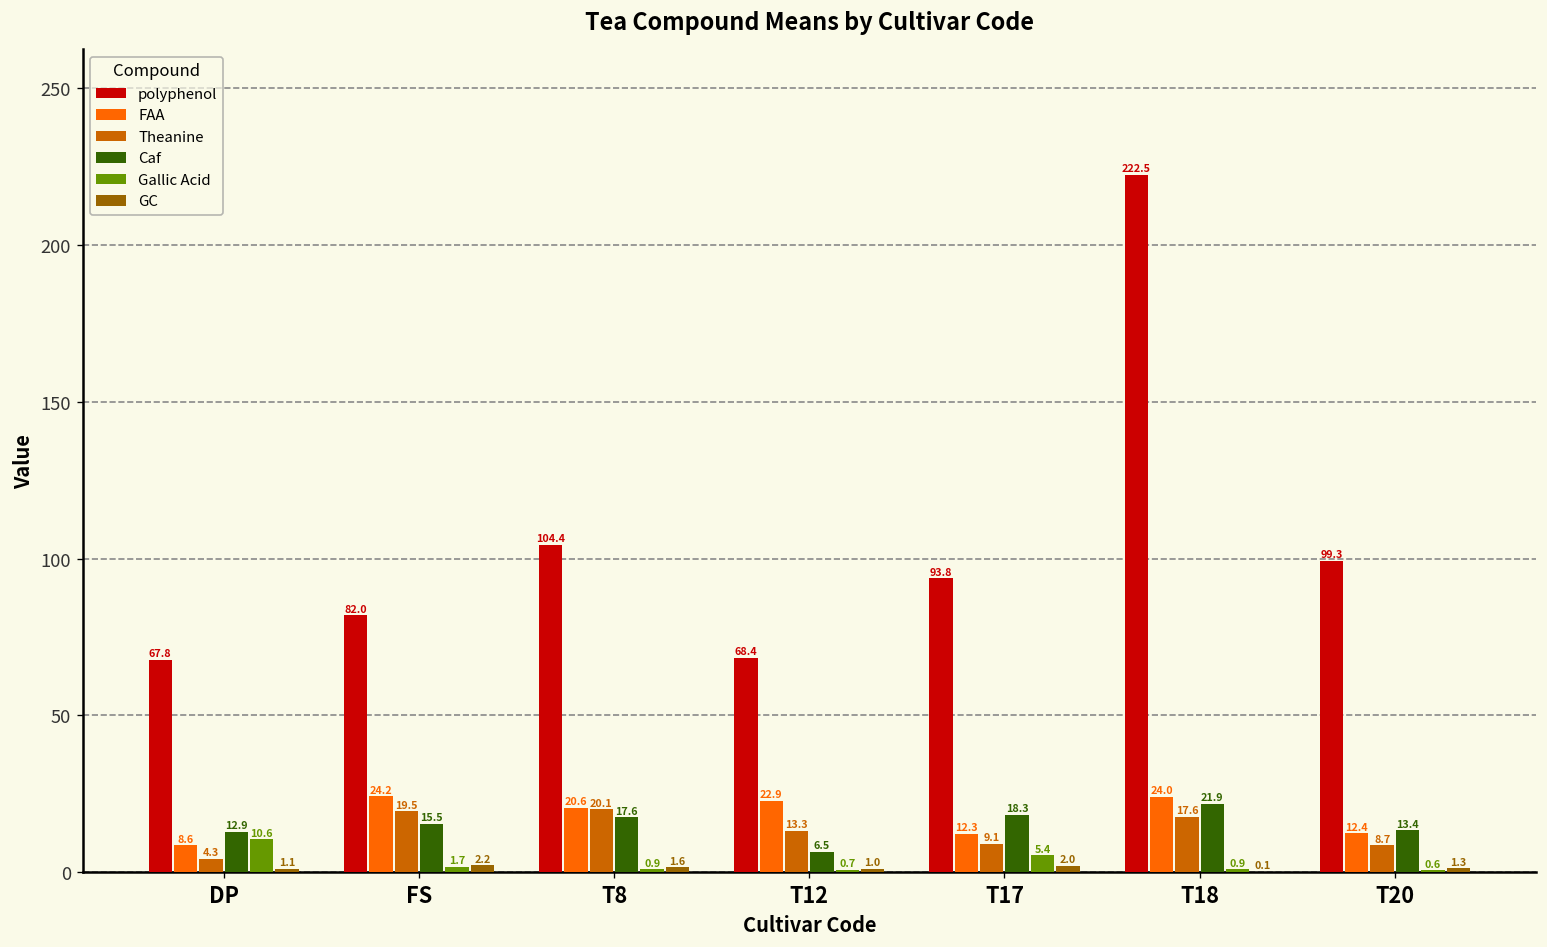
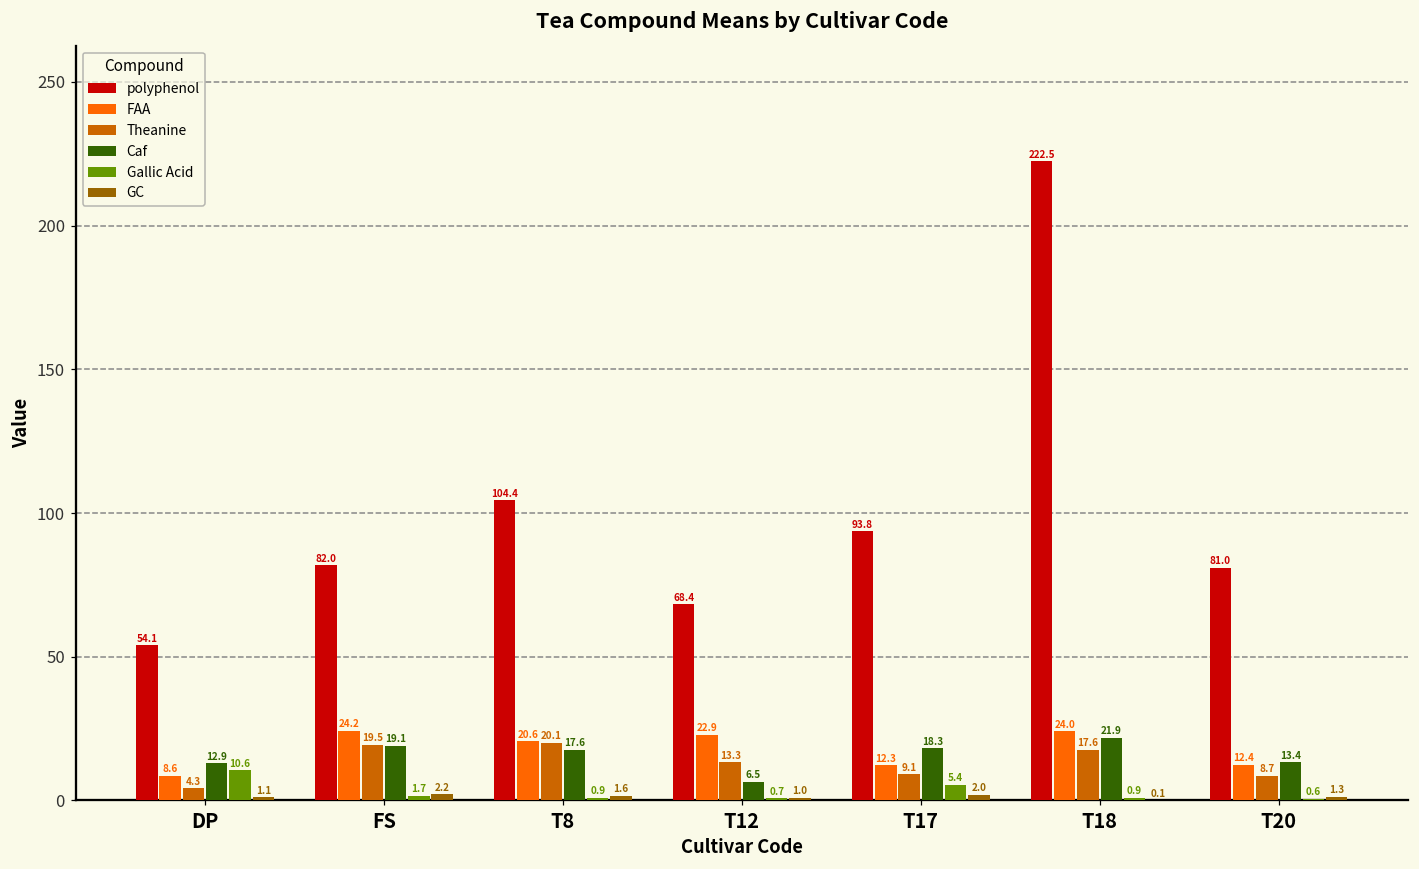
  {
    "polyphenol": {
-     "DP": 67.8,
+     "DP": 54.1,
      "FS": 82.0,
      "T8": 104.4,
      "T12": 68.4,
      "T17": 93.8,
      "T18": 222.5,
-     "T20": 99.3
+     "T20": 81.0
    },
    "Caf": {
      "DP": 12.9,
-     "FS": 15.5,
+     "FS": 19.1,
      "T8": 17.6,
      "T12": 6.5,
      "T17": 18.3,
      "T18": 21.9,
      "T20": 13.4
    },
    "Gallic Acid": {
      "DP": 10.6,
      "FS": 1.7,
      "T8": 0.9,
      "T12": 0.7,
      "T17": 5.4,
      "T18": 0.9,
      "T20": 0.6
    }
  }
